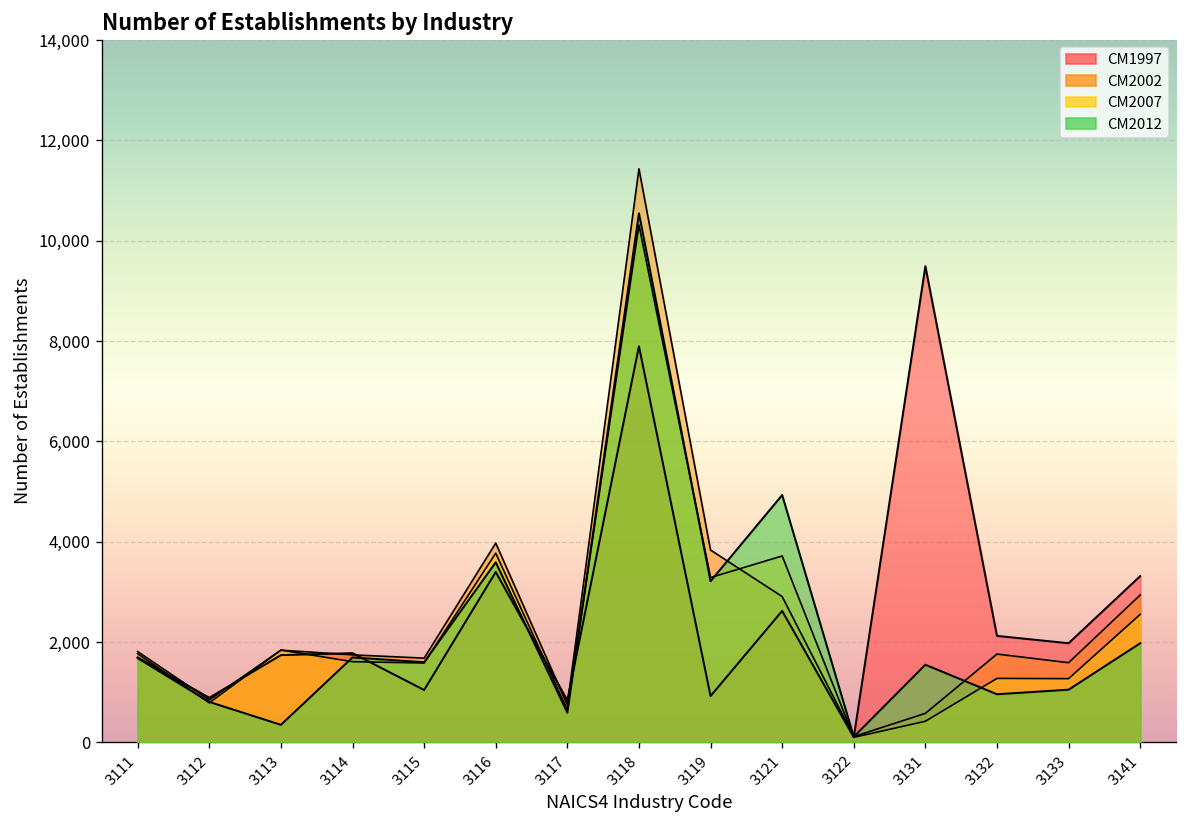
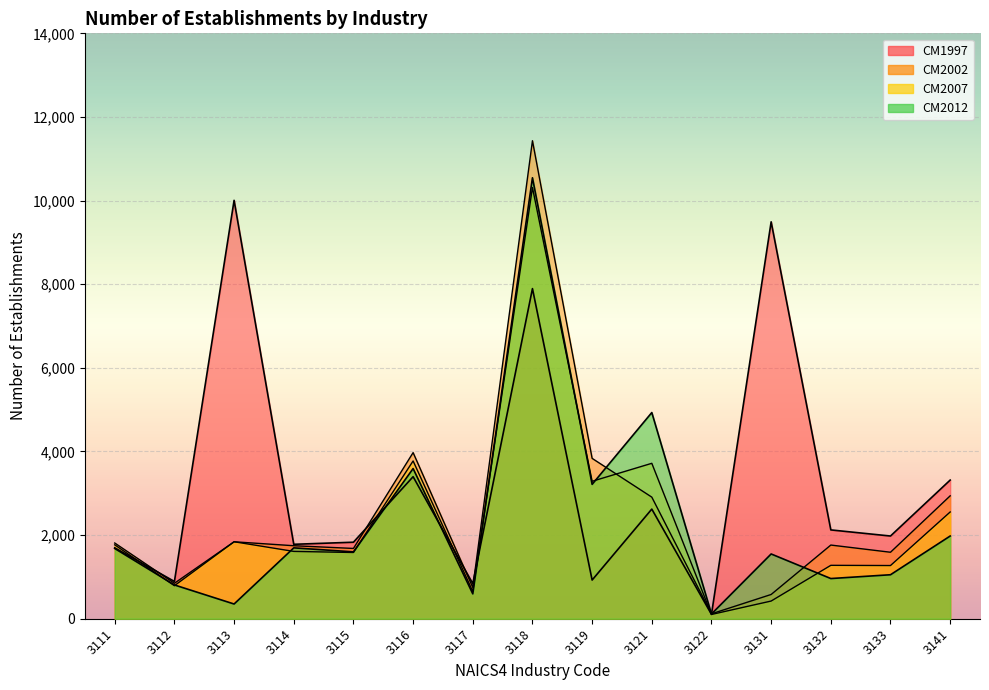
  {
    "CM1997": {
-     "3113": "1,700",
-     "3115": "1,000",
+     "3113": "10,000",
+     "3115": "1,800",
      "3116": "3,400",
      "3117": "800",
      "3118": "7,900",
      "3119": "900",
      "3121": "2,600",
      "3131": "9,500",
      "3132": "2,100",
      "3133": "2,000",
      "3141": "3,300"
    },
    "CM2012": {
      "3113": "400",
      "3116": "3,600",
      "3118": "10,500",
      "3119": "3,200",
      "3121": "4,900",
      "3131": "1,500",
      "3132": "1,000",
      "3133": "1,100",
      "3141": "2,000"
    }
  }
